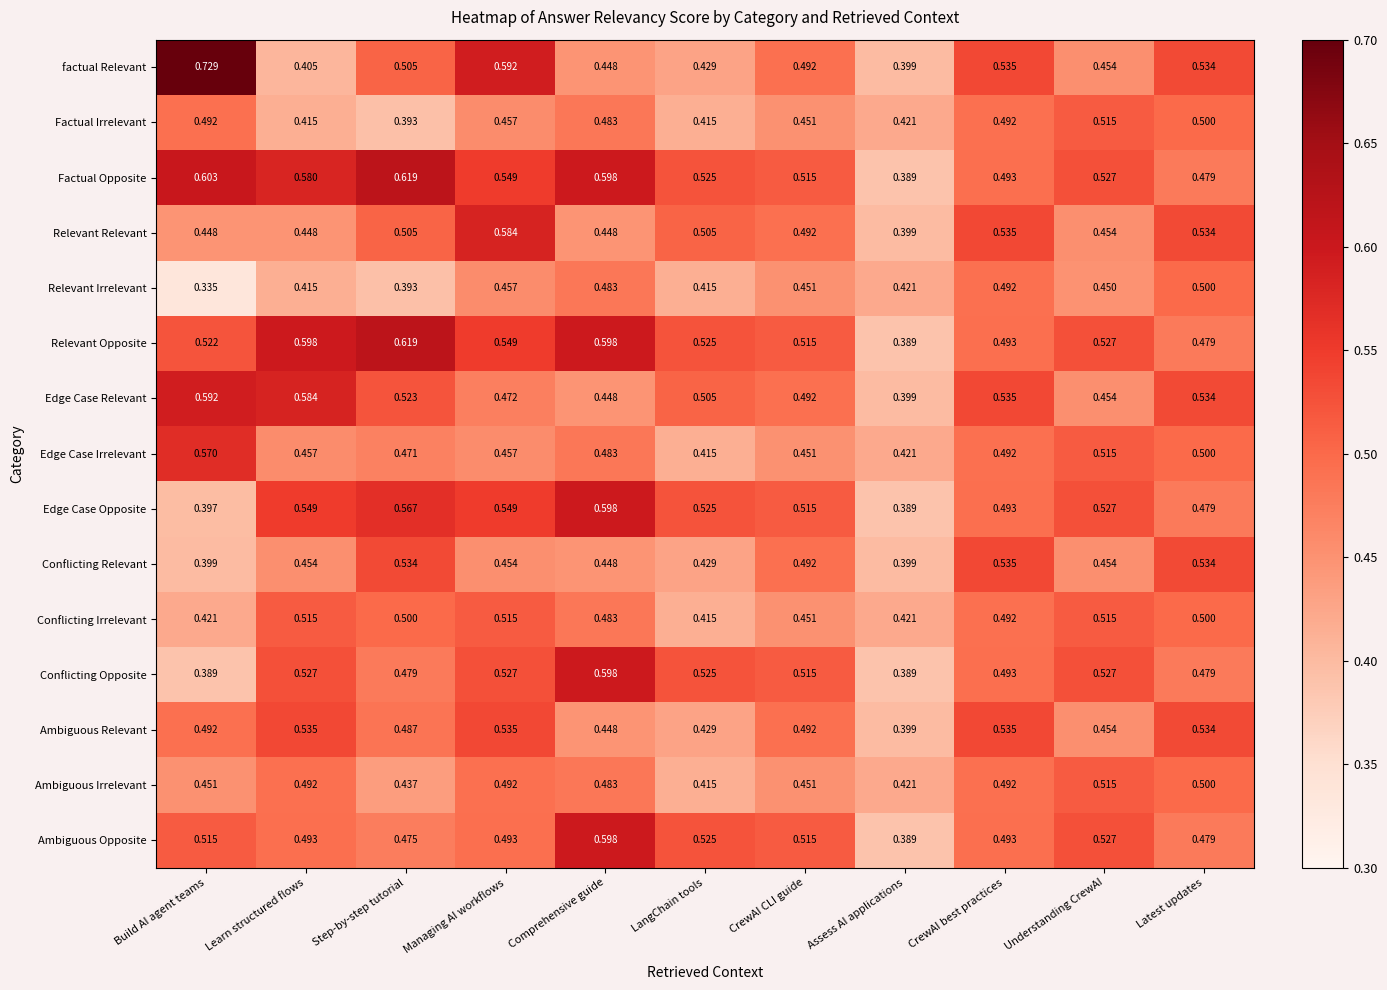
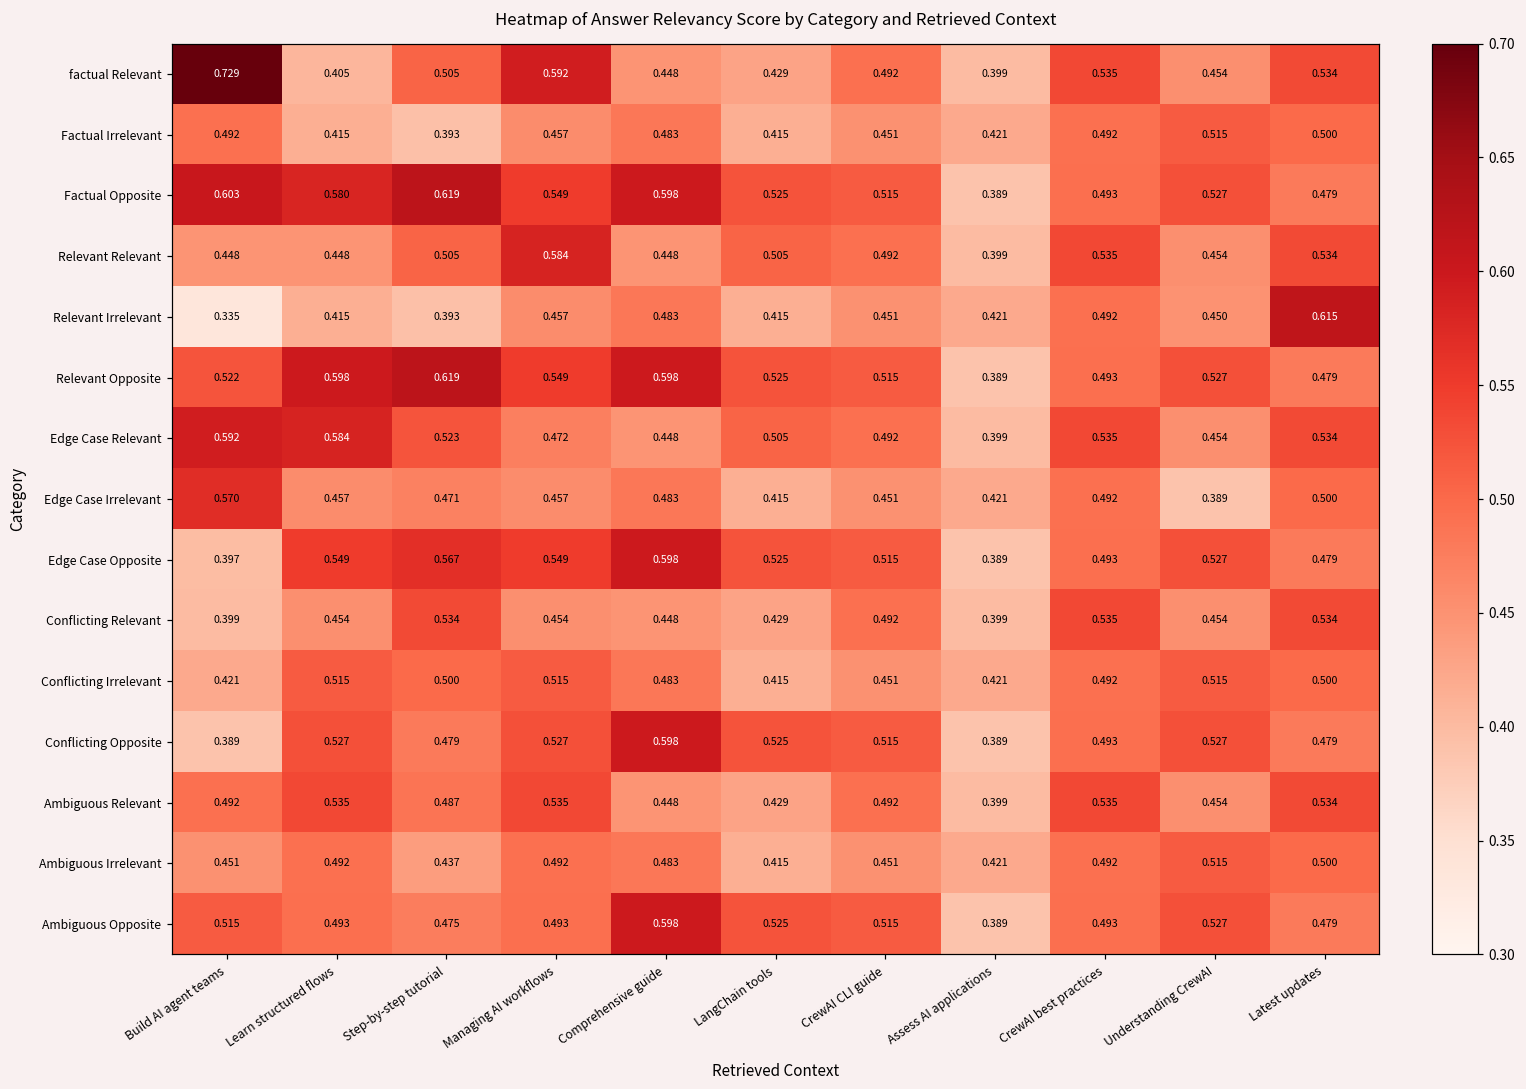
  {
    "factual Relevant": {
      "Build AI agent teams": 0.729,
      "Learn structured flows": 0.405,
      "Step-by-step tutorial": 0.505,
      "Managing AI workflows": 0.592,
      "Comprehensive guide": 0.448,
      "LangChain tools": 0.429,
      "CrewAI CLI guide": 0.492,
      "Assess AI applications": 0.399,
      "CrewAI best practices": 0.535,
      "Understanding CrewAI": 0.454,
      "Latest updates": 0.534
    },
    "Factual Irrelevant": {
      "Build AI agent teams": 0.492,
      "Learn structured flows": 0.415,
      "Step-by-step tutorial": 0.393,
      "Managing AI workflows": 0.457,
      "Comprehensive guide": 0.483,
      "LangChain tools": 0.415,
      "CrewAI CLI guide": 0.451,
      "Assess AI applications": 0.421,
      "CrewAI best practices": 0.492,
      "Understanding CrewAI": 0.515,
      "Latest updates": 0.500
    },
    "Factual Opposite": {
      "Build AI agent teams": 0.603,
      "Learn structured flows": 0.580,
      "Step-by-step tutorial": 0.619,
      "Managing AI workflows": 0.549,
      "Comprehensive guide": 0.598,
      "LangChain tools": 0.525,
      "CrewAI CLI guide": 0.515,
      "Assess AI applications": 0.389,
      "CrewAI best practices": 0.493,
      "Understanding CrewAI": 0.527,
      "Latest updates": 0.479
    },
    "Relevant Relevant": {
      "Build AI agent teams": 0.448,
      "Learn structured flows": 0.448,
      "Step-by-step tutorial": 0.505,
      "Managing AI workflows": 0.584,
      "Comprehensive guide": 0.448,
      "LangChain tools": 0.505,
      "CrewAI CLI guide": 0.492,
      "Assess AI applications": 0.399,
      "CrewAI best practices": 0.535,
      "Understanding CrewAI": 0.454,
      "Latest updates": 0.534
    },
    "Relevant Irrelevant": {
      "Build AI agent teams": 0.335,
      "Learn structured flows": 0.415,
      "Step-by-step tutorial": 0.393,
      "Managing AI workflows": 0.457,
      "Comprehensive guide": 0.483,
      "LangChain tools": 0.415,
      "CrewAI CLI guide": 0.451,
      "Assess AI applications": 0.421,
      "CrewAI best practices": 0.492,
      "Understanding CrewAI": 0.450,
-     "Latest updates": 0.500
+     "Latest updates": 0.615
    },
    "Relevant Opposite": {
      "Build AI agent teams": 0.522,
      "Learn structured flows": 0.598,
      "Step-by-step tutorial": 0.619,
      "Managing AI workflows": 0.549,
      "Comprehensive guide": 0.598,
      "LangChain tools": 0.525,
      "CrewAI CLI guide": 0.515,
      "Assess AI applications": 0.389,
      "CrewAI best practices": 0.493,
      "Understanding CrewAI": 0.527,
      "Latest updates": 0.479
    },
    "Edge Case Relevant": {
      "Build AI agent teams": 0.592,
      "Learn structured flows": 0.584,
      "Step-by-step tutorial": 0.523,
      "Managing AI workflows": 0.472,
      "Comprehensive guide": 0.448,
      "LangChain tools": 0.505,
      "CrewAI CLI guide": 0.492,
      "Assess AI applications": 0.399,
      "CrewAI best practices": 0.535,
      "Understanding CrewAI": 0.454,
      "Latest updates": 0.534
    },
    "Edge Case Irrelevant": {
      "Build AI agent teams": 0.570,
      "Learn structured flows": 0.457,
      "Step-by-step tutorial": 0.471,
      "Managing AI workflows": 0.457,
      "Comprehensive guide": 0.483,
      "LangChain tools": 0.415,
      "CrewAI CLI guide": 0.451,
      "Assess AI applications": 0.421,
      "CrewAI best practices": 0.492,
-     "Understanding CrewAI": 0.515,
+     "Understanding CrewAI": 0.389,
      "Latest updates": 0.500
    },
    "Edge Case Opposite": {
      "Build AI agent teams": 0.397,
      "Learn structured flows": 0.549,
      "Step-by-step tutorial": 0.567,
      "Managing AI workflows": 0.549,
      "Comprehensive guide": 0.598,
      "LangChain tools": 0.525,
      "CrewAI CLI guide": 0.515,
      "Assess AI applications": 0.389,
      "CrewAI best practices": 0.493,
      "Understanding CrewAI": 0.527,
      "Latest updates": 0.479
    },
    "Conflicting Relevant": {
      "Build AI agent teams": 0.399,
      "Learn structured flows": 0.454,
      "Step-by-step tutorial": 0.534,
      "Managing AI workflows": 0.454,
      "Comprehensive guide": 0.448,
      "LangChain tools": 0.429,
      "CrewAI CLI guide": 0.492,
      "Assess AI applications": 0.399,
      "CrewAI best practices": 0.535,
      "Understanding CrewAI": 0.454,
      "Latest updates": 0.534
    },
    "Conflicting Irrelevant": {
      "Build AI agent teams": 0.421,
      "Learn structured flows": 0.515,
      "Step-by-step tutorial": 0.500,
      "Managing AI workflows": 0.515,
      "Comprehensive guide": 0.483,
      "LangChain tools": 0.415,
      "CrewAI CLI guide": 0.451,
      "Assess AI applications": 0.421,
      "CrewAI best practices": 0.492,
      "Understanding CrewAI": 0.515,
      "Latest updates": 0.500
    },
    "Conflicting Opposite": {
      "Build AI agent teams": 0.389,
      "Learn structured flows": 0.527,
      "Step-by-step tutorial": 0.479,
      "Managing AI workflows": 0.527,
      "Comprehensive guide": 0.598,
      "LangChain tools": 0.525,
      "CrewAI CLI guide": 0.515,
      "Assess AI applications": 0.389,
      "CrewAI best practices": 0.493,
      "Understanding CrewAI": 0.527,
      "Latest updates": 0.479
    },
    "Ambiguous Relevant": {
      "Build AI agent teams": 0.492,
      "Learn structured flows": 0.535,
      "Step-by-step tutorial": 0.487,
      "Managing AI workflows": 0.535,
      "Comprehensive guide": 0.448,
      "LangChain tools": 0.429,
      "CrewAI CLI guide": 0.492,
      "Assess AI applications": 0.399,
      "CrewAI best practices": 0.535,
      "Understanding CrewAI": 0.454,
      "Latest updates": 0.534
    },
    "Ambiguous Irrelevant": {
      "Build AI agent teams": 0.451,
      "Learn structured flows": 0.492,
      "Step-by-step tutorial": 0.437,
      "Managing AI workflows": 0.492,
      "Comprehensive guide": 0.483,
      "LangChain tools": 0.415,
      "CrewAI CLI guide": 0.451,
      "Assess AI applications": 0.421,
      "CrewAI best practices": 0.492,
      "Understanding CrewAI": 0.515,
      "Latest updates": 0.500
    },
    "Ambiguous Opposite": {
      "Build AI agent teams": 0.515,
      "Learn structured flows": 0.493,
      "Step-by-step tutorial": 0.475,
      "Managing AI workflows": 0.493,
      "Comprehensive guide": 0.598,
      "LangChain tools": 0.525,
      "CrewAI CLI guide": 0.515,
      "Assess AI applications": 0.389,
      "CrewAI best practices": 0.493,
      "Understanding CrewAI": 0.527,
      "Latest updates": 0.479
    }
  }
